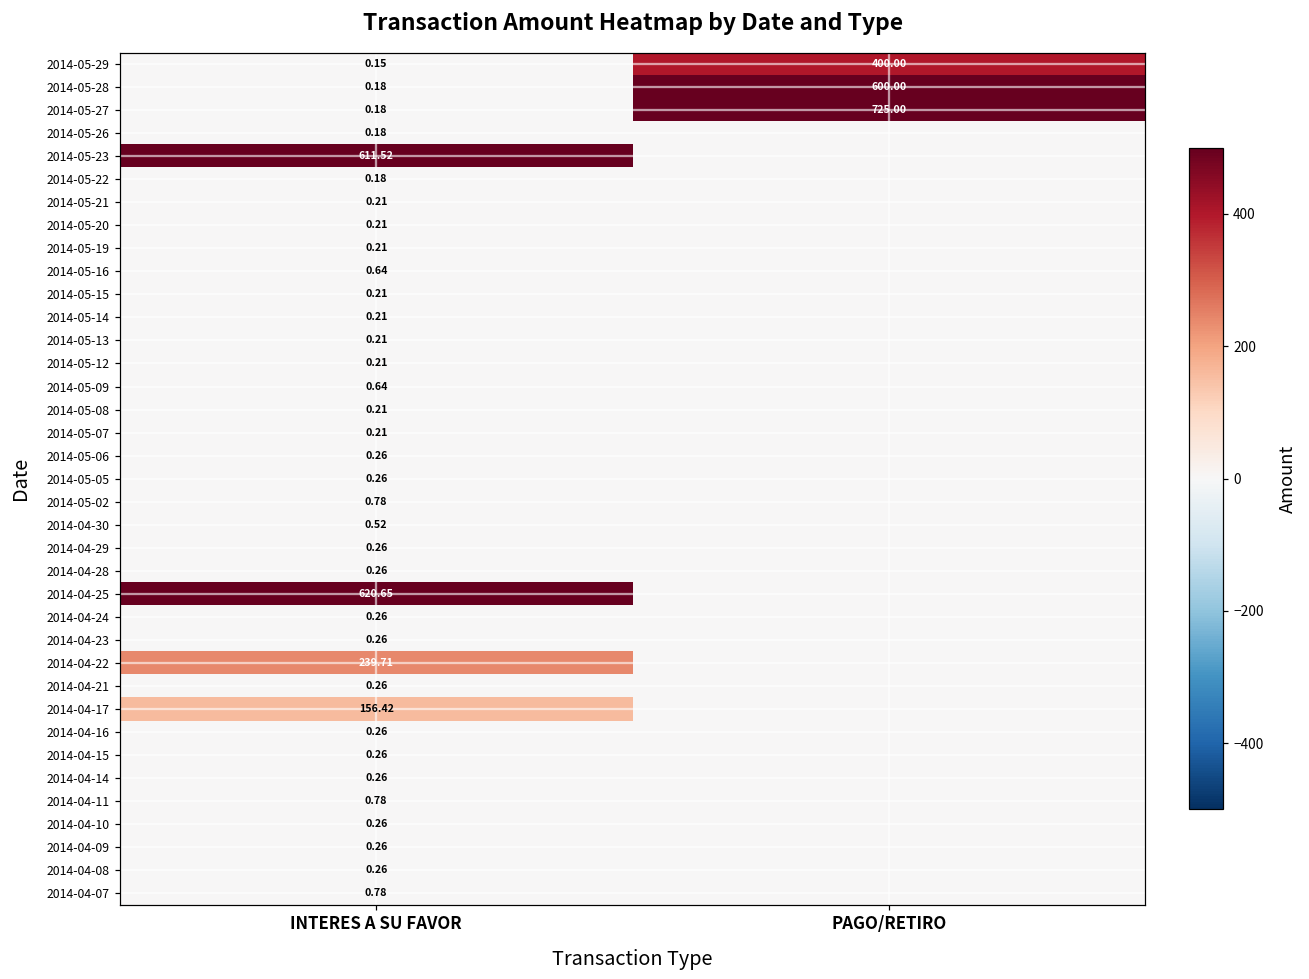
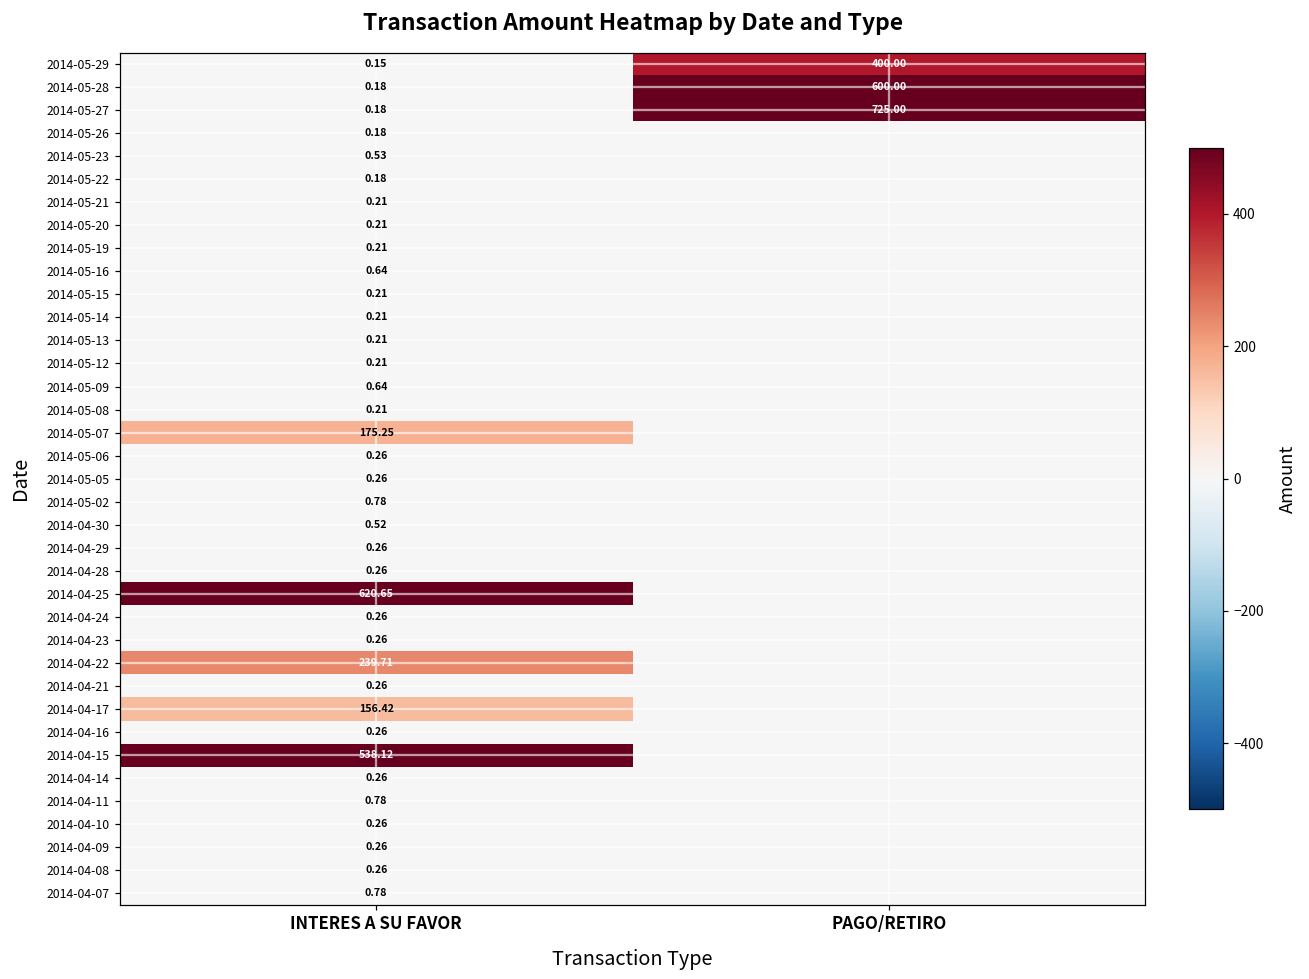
  {
    "2014-05-29": {
      "INTERES A SU FAVOR": 0.15,
      "PAGO/RETIRO": 400.00
    },
    "2014-05-28": {
      "INTERES A SU FAVOR": 0.18,
      "PAGO/RETIRO": 600.00
    },
    "2014-05-27": {
      "INTERES A SU FAVOR": 0.18,
      "PAGO/RETIRO": 725.00
    },
    "2014-05-26": {
      "INTERES A SU FAVOR": 0.18
    },
    "2014-05-23": {
-     "INTERES A SU FAVOR": 611.52
+     "INTERES A SU FAVOR": 0.53
    },
    "2014-05-22": {
      "INTERES A SU FAVOR": 0.18
    },
    "2014-05-21": {
      "INTERES A SU FAVOR": 0.21
    },
    "2014-05-20": {
      "INTERES A SU FAVOR": 0.21
    },
    "2014-05-19": {
      "INTERES A SU FAVOR": 0.21
    },
    "2014-05-16": {
      "INTERES A SU FAVOR": 0.64
    },
    "2014-05-15": {
      "INTERES A SU FAVOR": 0.21
    },
    "2014-05-14": {
      "INTERES A SU FAVOR": 0.21
    },
    "2014-05-13": {
      "INTERES A SU FAVOR": 0.21
    },
    "2014-05-12": {
      "INTERES A SU FAVOR": 0.21
    },
    "2014-05-09": {
      "INTERES A SU FAVOR": 0.64
    },
    "2014-05-08": {
      "INTERES A SU FAVOR": 0.21
    },
    "2014-05-07": {
-     "INTERES A SU FAVOR": 0.21
+     "INTERES A SU FAVOR": 175.25
    },
    "2014-05-06": {
      "INTERES A SU FAVOR": 0.26
    },
    "2014-05-05": {
      "INTERES A SU FAVOR": 0.26
    },
    "2014-05-02": {
      "INTERES A SU FAVOR": 0.78
    },
    "2014-04-30": {
      "INTERES A SU FAVOR": 0.52
    },
    "2014-04-29": {
      "INTERES A SU FAVOR": 0.26
    },
    "2014-04-28": {
      "INTERES A SU FAVOR": 0.26
    },
    "2014-04-25": {
      "INTERES A SU FAVOR": 620.65
    },
    "2014-04-24": {
      "INTERES A SU FAVOR": 0.26
    },
    "2014-04-23": {
      "INTERES A SU FAVOR": 0.26
    },
    "2014-04-22": {
      "INTERES A SU FAVOR": 239.71
    },
    "2014-04-21": {
      "INTERES A SU FAVOR": 0.26
    },
    "2014-04-17": {
      "INTERES A SU FAVOR": 156.42
    },
    "2014-04-16": {
      "INTERES A SU FAVOR": 0.26
    },
    "2014-04-15": {
-     "INTERES A SU FAVOR": 0.26
+     "INTERES A SU FAVOR": 538.12
    },
    "2014-04-14": {
      "INTERES A SU FAVOR": 0.26
    },
    "2014-04-11": {
      "INTERES A SU FAVOR": 0.78
    },
    "2014-04-10": {
      "INTERES A SU FAVOR": 0.26
    },
    "2014-04-09": {
      "INTERES A SU FAVOR": 0.26
    },
    "2014-04-08": {
      "INTERES A SU FAVOR": 0.26
    },
    "2014-04-07": {
      "INTERES A SU FAVOR": 0.78
    }
  }
